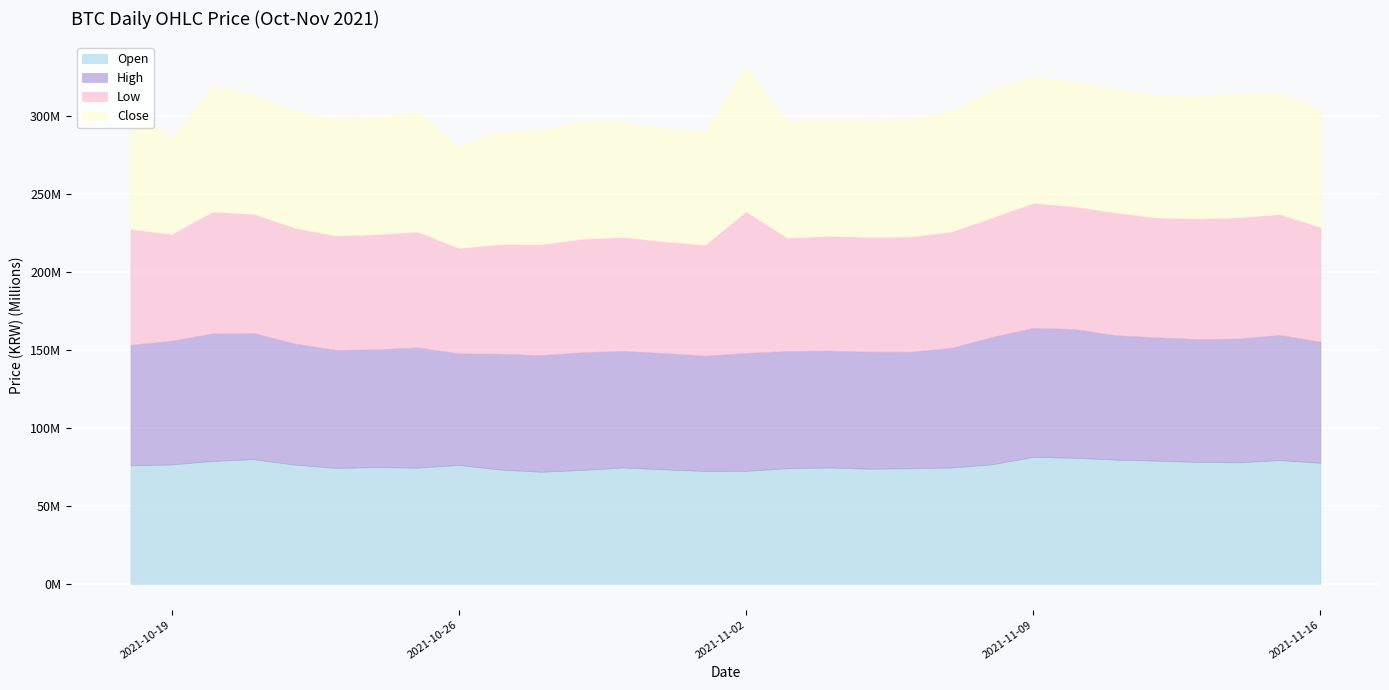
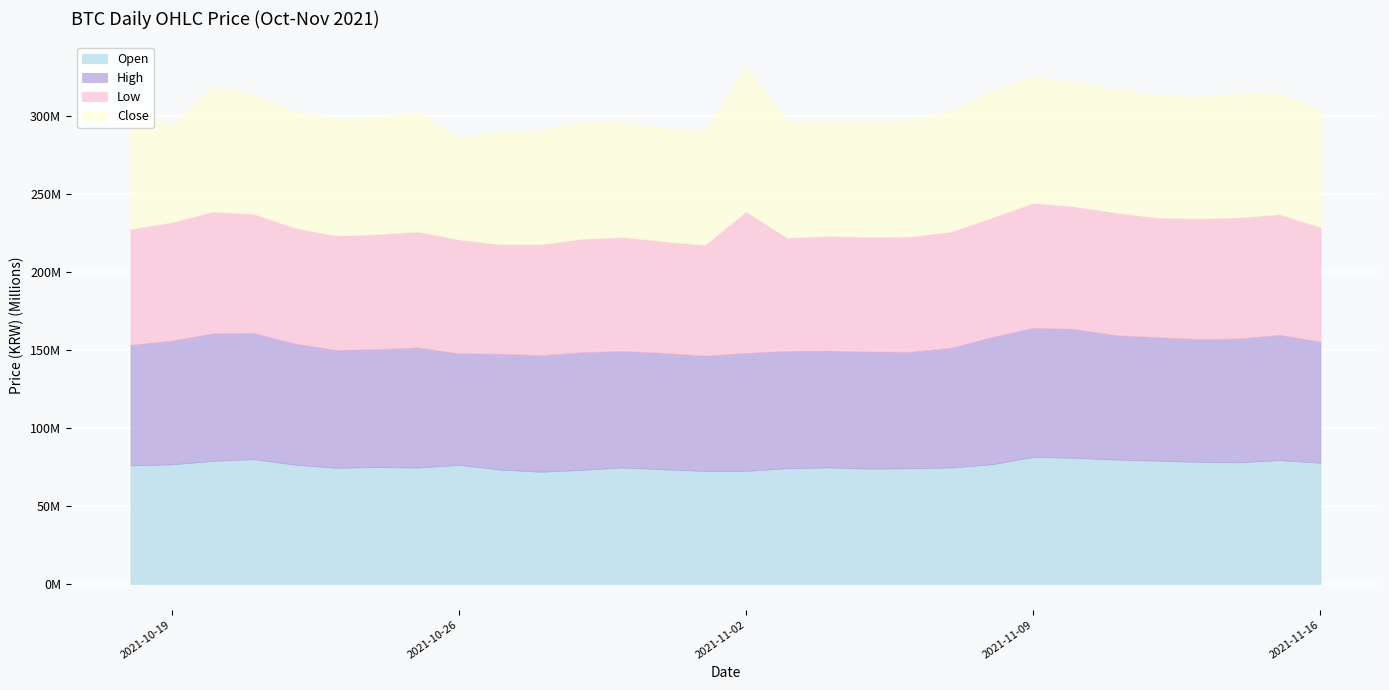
  {
    "Open": {
      "2021-10-19": 77000000,
      "2021-10-26": 76000000,
      "2021-11-02": 72000000,
      "2021-11-09": 81000000,
      "2021-11-16": 78000000
    },
    "High": {
      "2021-10-19": 79000000,
      "2021-10-26": 71000000,
      "2021-11-02": 76000000,
      "2021-11-09": 83000000,
      "2021-11-16": 78000000
    },
    "Low": {
-     "2021-10-19": 68000000,
-     "2021-10-26": 68000000,
+     "2021-10-19": 76000000,
+     "2021-10-26": 73000000,
      "2021-11-02": 91000000,
      "2021-11-09": 80000000,
      "2021-11-16": 73000000
    },
    "Close": {
      "2021-10-19": 62000000,
      "2021-10-26": 65000000,
      "2021-11-02": 92000000,
      "2021-11-09": 81000000,
      "2021-11-16": 75000000
    }
  }
